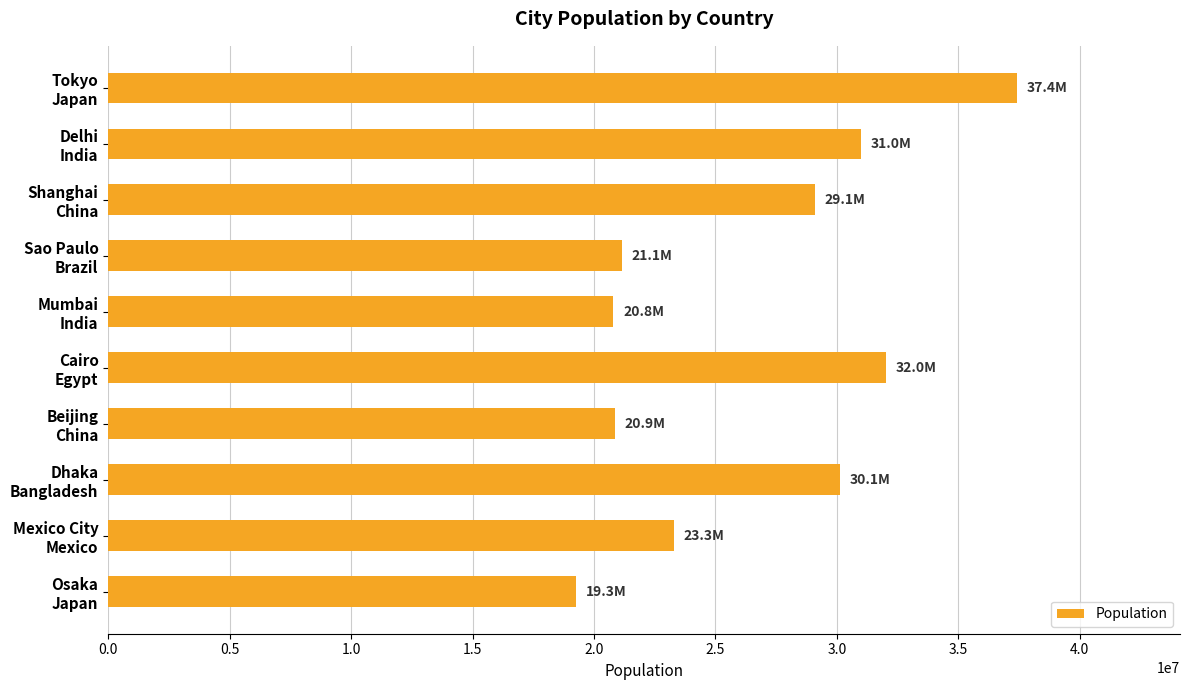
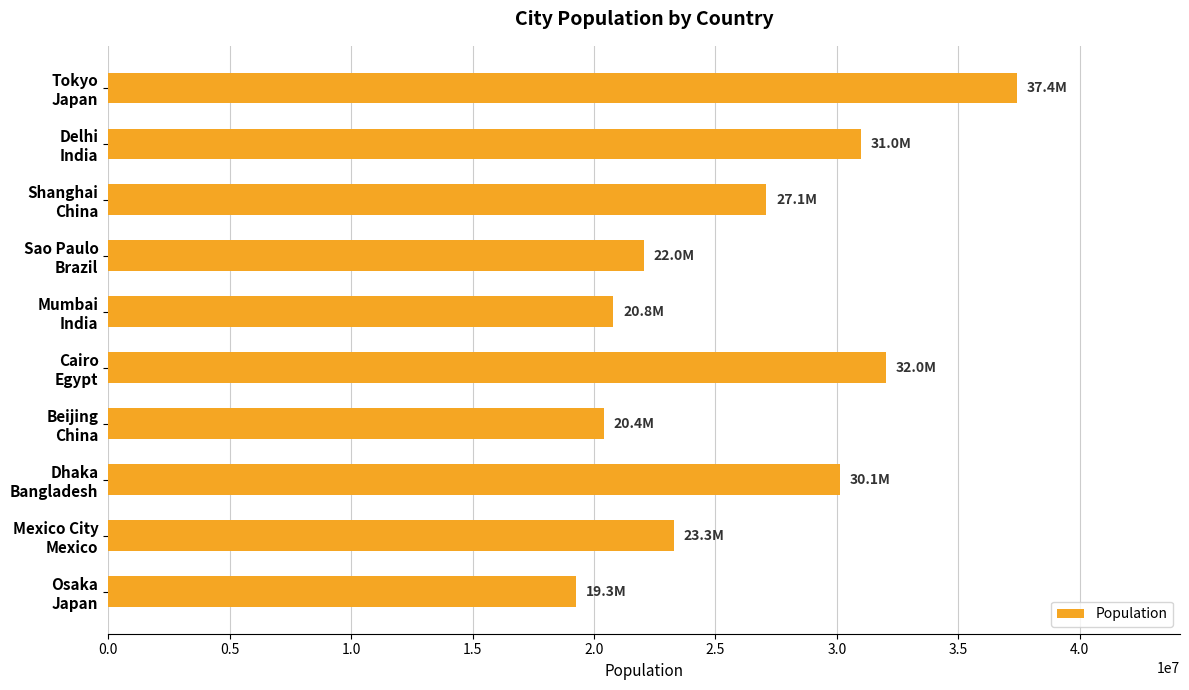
  {
    "Tokyo Japan": "37.4M",
    "Delhi India": "31.0M",
-   "Shanghai China": "29.1M",
-   "Sao Paulo Brazil": "21.1M",
+   "Shanghai China": "27.1M",
+   "Sao Paulo Brazil": "22.0M",
    "Mumbai India": "20.8M",
    "Cairo Egypt": "32.0M",
-   "Beijing China": "20.9M",
+   "Beijing China": "20.4M",
    "Dhaka Bangladesh": "30.1M",
    "Mexico City Mexico": "23.3M",
    "Osaka Japan": "19.3M"
  }
